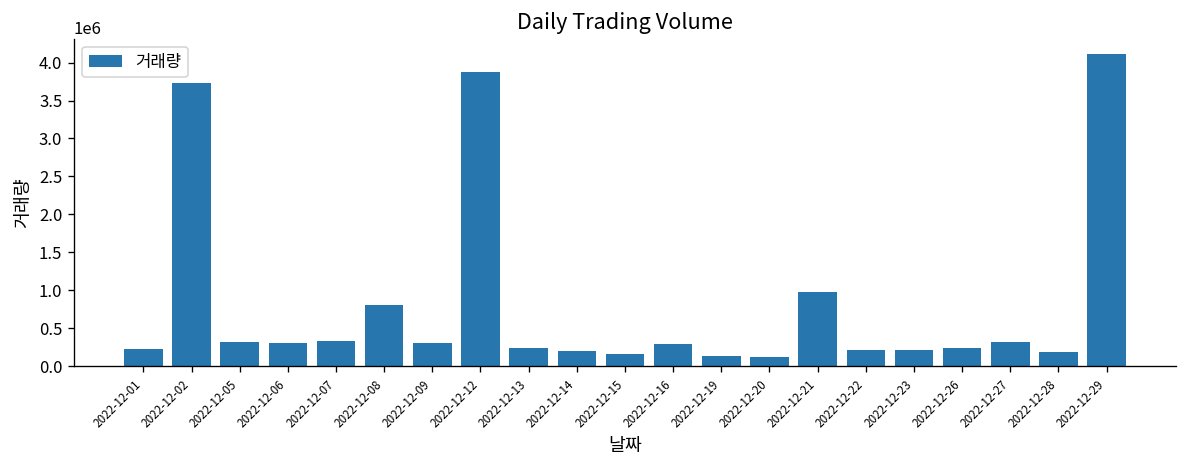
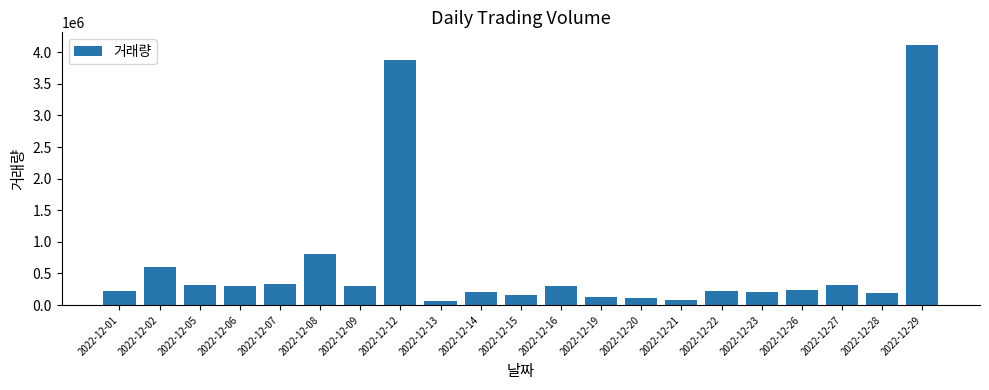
  {
    "2022-12-01": 200000,
-   "2022-12-02": 3700000,
+   "2022-12-02": 600000,
    "2022-12-05": 300000,
    "2022-12-06": 300000,
    "2022-12-07": 300000,
    "2022-12-08": 800000,
    "2022-12-09": 300000,
    "2022-12-12": 3900000,
-   "2022-12-13": 200000,
+   "2022-12-13": 100000,
    "2022-12-14": 200000,
    "2022-12-15": 200000,
    "2022-12-16": 300000,
    "2022-12-19": 100000,
    "2022-12-20": 100000,
-   "2022-12-21": 1000000,
+   "2022-12-21": 100000,
    "2022-12-22": 200000,
    "2022-12-23": 200000,
    "2022-12-26": 200000,
    "2022-12-27": 300000,
    "2022-12-28": 200000,
    "2022-12-29": 4100000
  }
